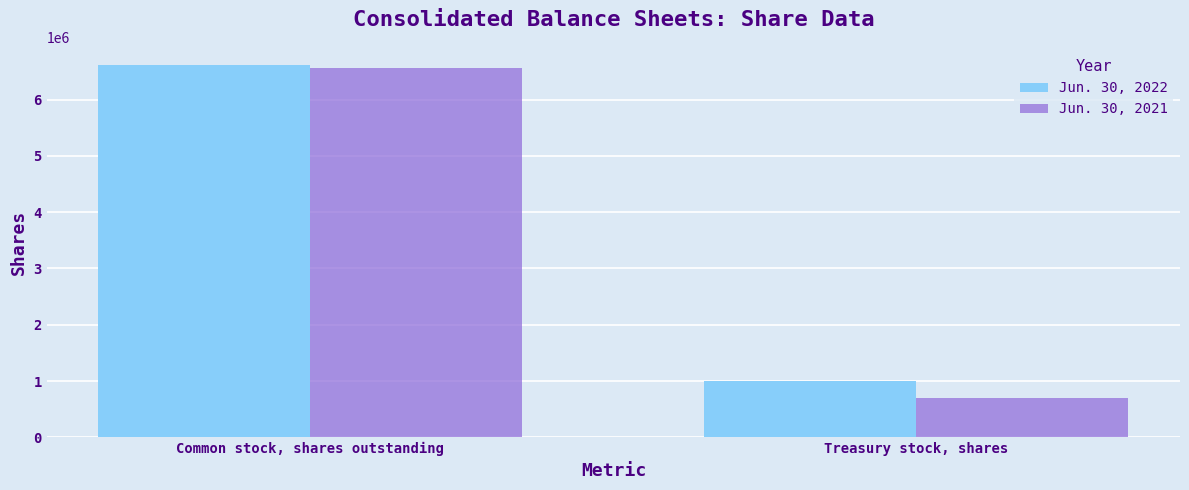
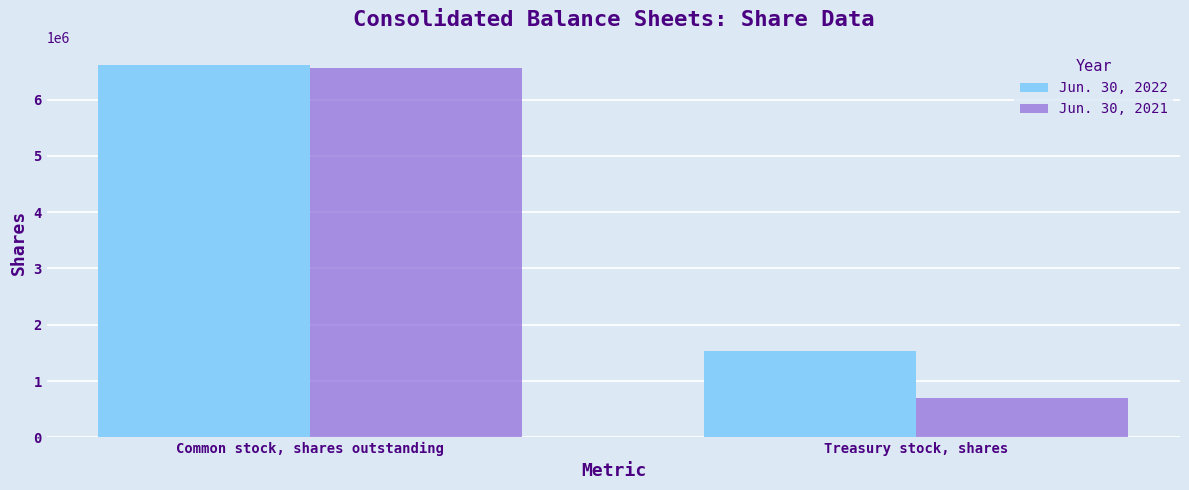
  {
    "Jun. 30, 2022": {
      "Common stock, shares outstanding": 6600000,
-     "Treasury stock, shares": 1000000
+     "Treasury stock, shares": 1500000
    },
    "Jun. 30, 2021": {
      "Common stock, shares outstanding": 6600000,
      "Treasury stock, shares": 700000
    }
  }
